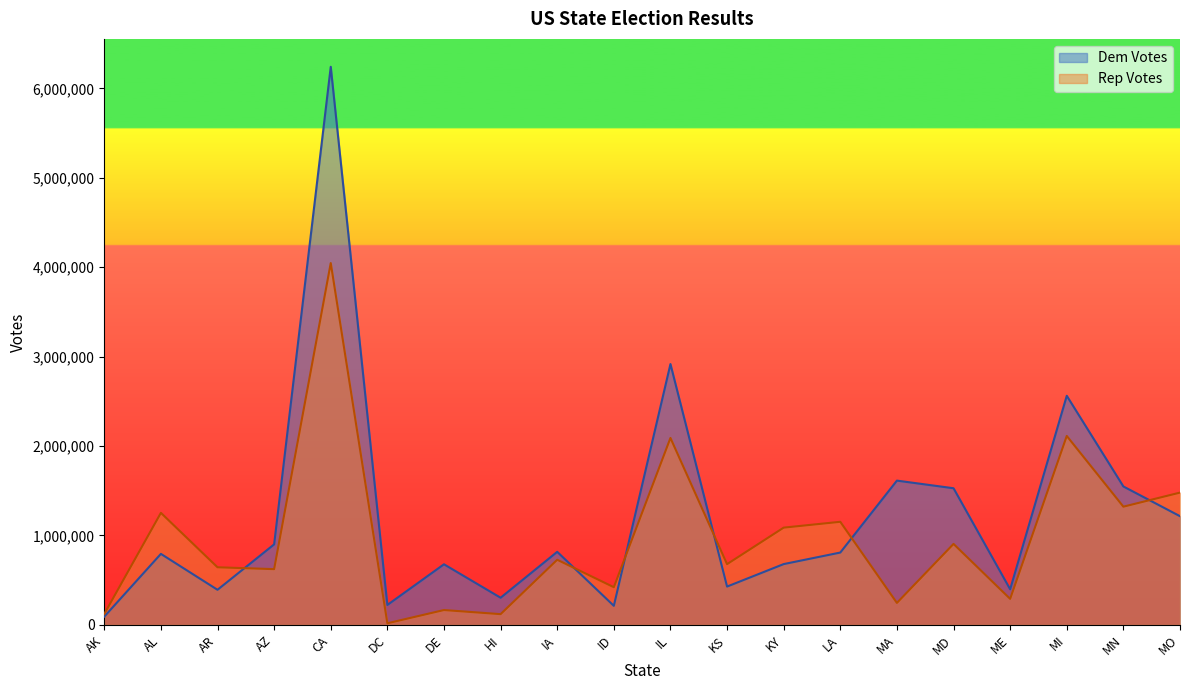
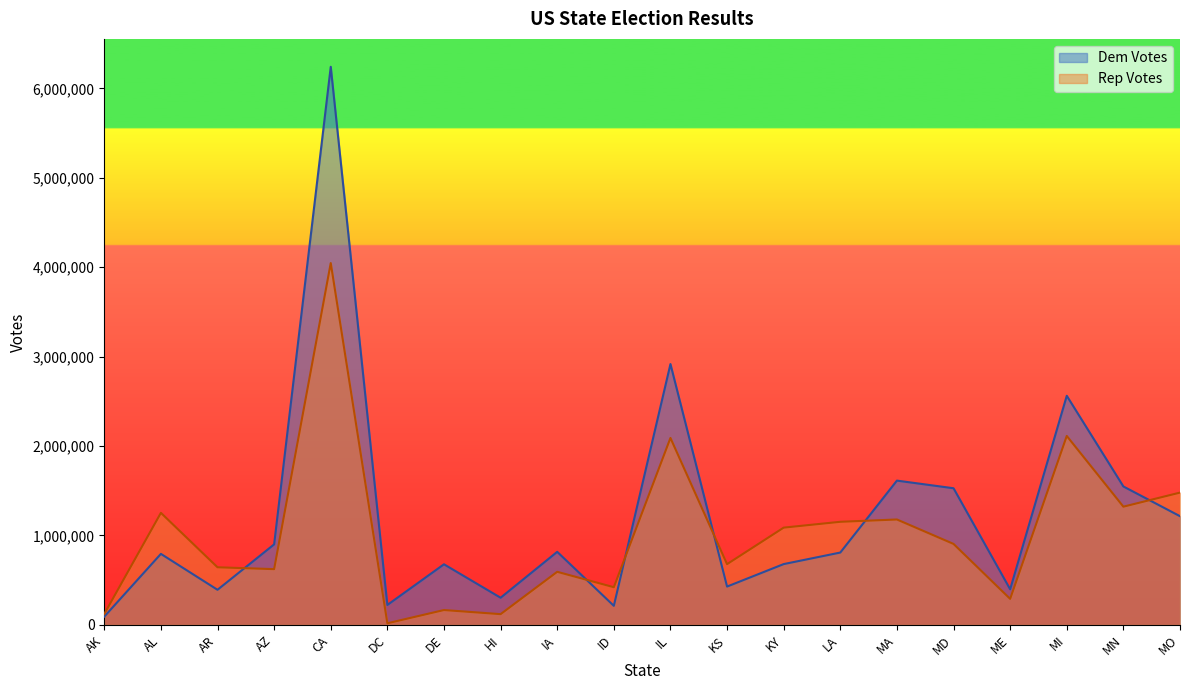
  {
    "Dem Votes": {
      "AK": "100,000",
      "AL": "800,000",
      "AR": "400,000",
      "AZ": "900,000",
      "CA": "6,200,000",
      "DC": "200,000",
      "DE": "700,000",
      "HI": "300,000",
      "IA": "800,000",
      "ID": "200,000",
      "IL": "2,900,000",
      "KS": "400,000",
      "KY": "700,000",
      "LA": "800,000",
      "MA": "1,600,000",
      "MD": "1,500,000",
      "ME": "400,000",
      "MI": "2,600,000",
      "MN": "1,500,000",
      "MO": "1,200,000"
    },
    "Rep Votes": {
      "AK": "100,000",
      "AL": "1,300,000",
      "AR": "600,000",
      "AZ": "600,000",
      "CA": "4,000,000",
      "DC": "0",
      "DE": "200,000",
      "HI": "100,000",
-     "IA": "700,000",
+     "IA": "600,000",
      "ID": "400,000",
      "IL": "2,100,000",
      "KS": "700,000",
      "KY": "1,100,000",
      "LA": "1,200,000",
-     "MA": "200,000",
+     "MA": "1,200,000",
      "MD": "900,000",
      "ME": "300,000",
      "MI": "2,100,000",
      "MN": "1,300,000",
      "MO": "1,500,000"
    }
  }
